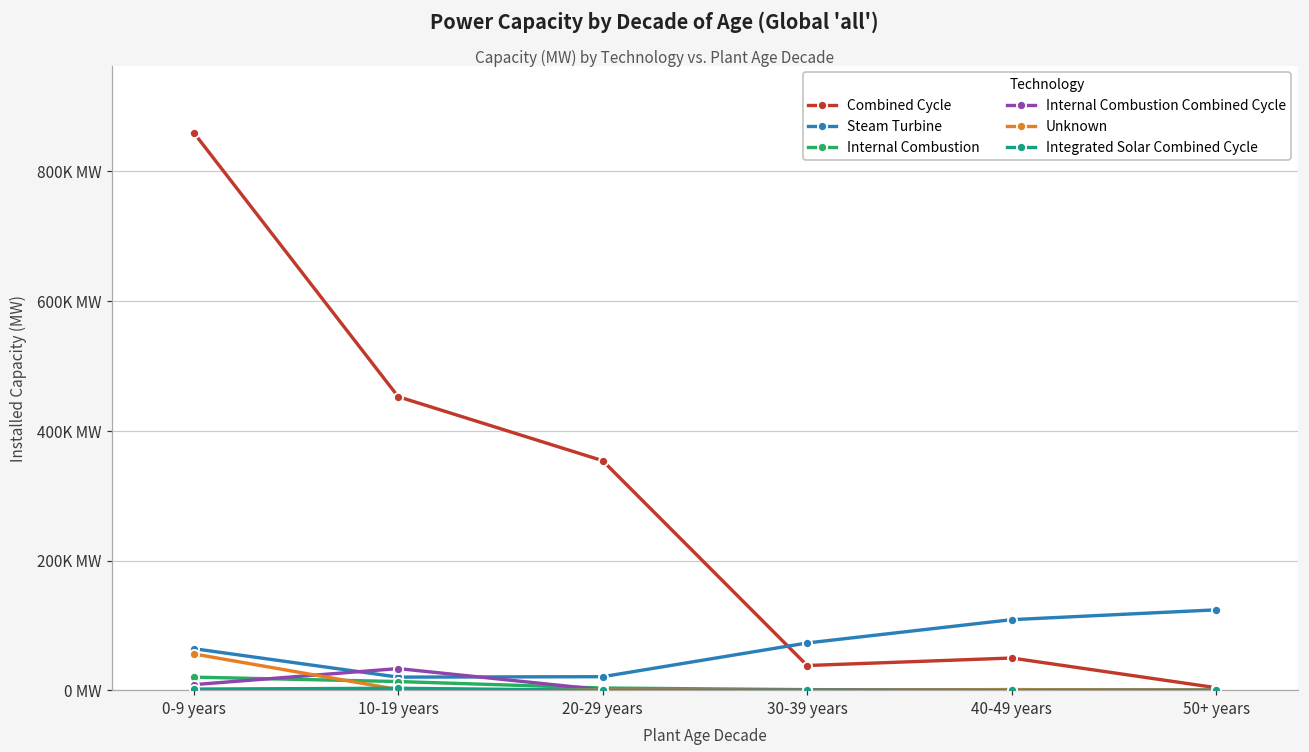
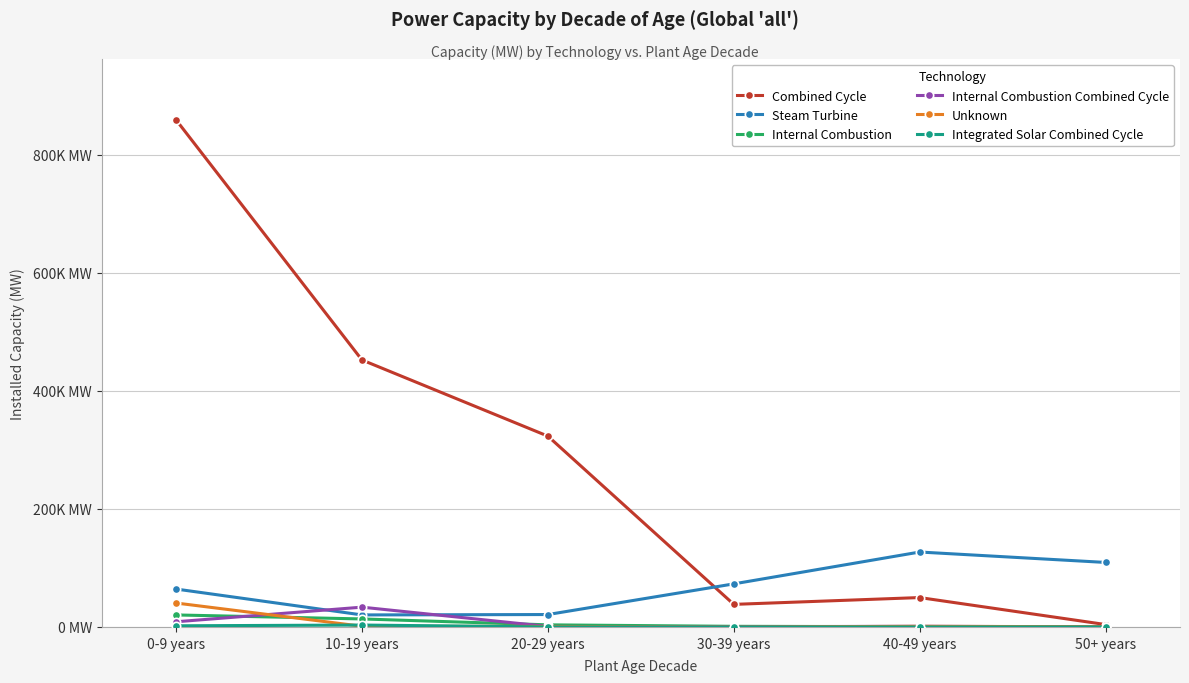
  {
    "Combined Cycle": {
      "0-9 years": "860K MW",
      "10-19 years": "450K MW",
-     "20-29 years": "350K MW",
+     "20-29 years": "320K MW",
      "30-39 years": "40K MW",
      "40-49 years": "50K MW"
    },
    "Steam Turbine": {
      "0-9 years": "60K MW",
      "10-19 years": "20K MW",
      "20-29 years": "20K MW",
      "30-39 years": "70K MW",
-     "40-49 years": "110K MW",
-     "50+ years": "120K MW"
+     "40-49 years": "130K MW",
+     "50+ years": "110K MW"
    },
    "Internal Combustion Combined Cycle": {
      "0-9 years": "10K MW",
      "10-19 years": "30K MW"
    },
    "Unknown": {
-     "0-9 years": "60K MW"
+     "0-9 years": "40K MW"
    }
  }
